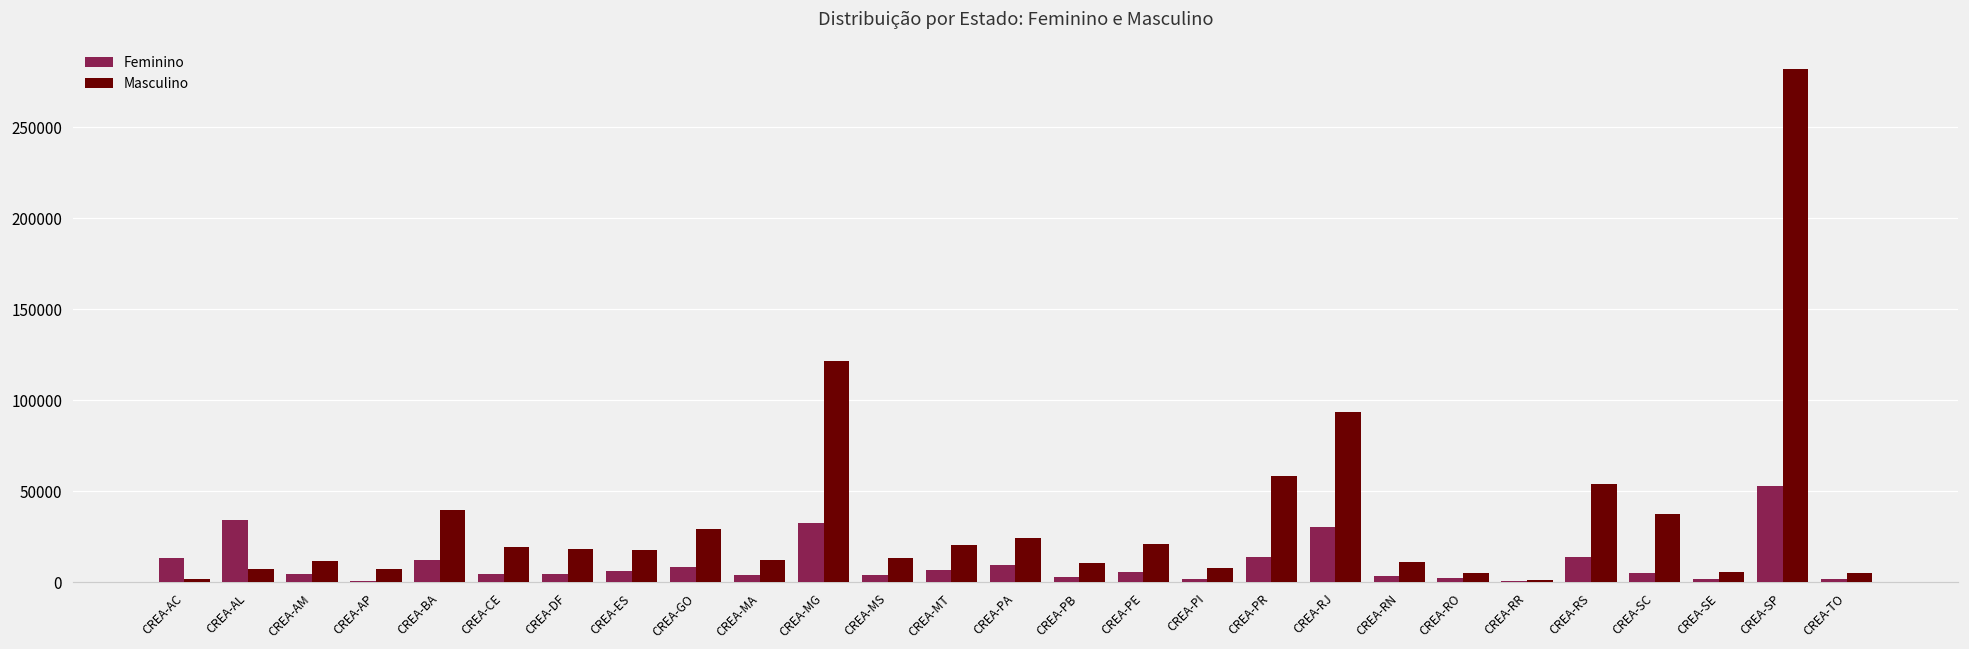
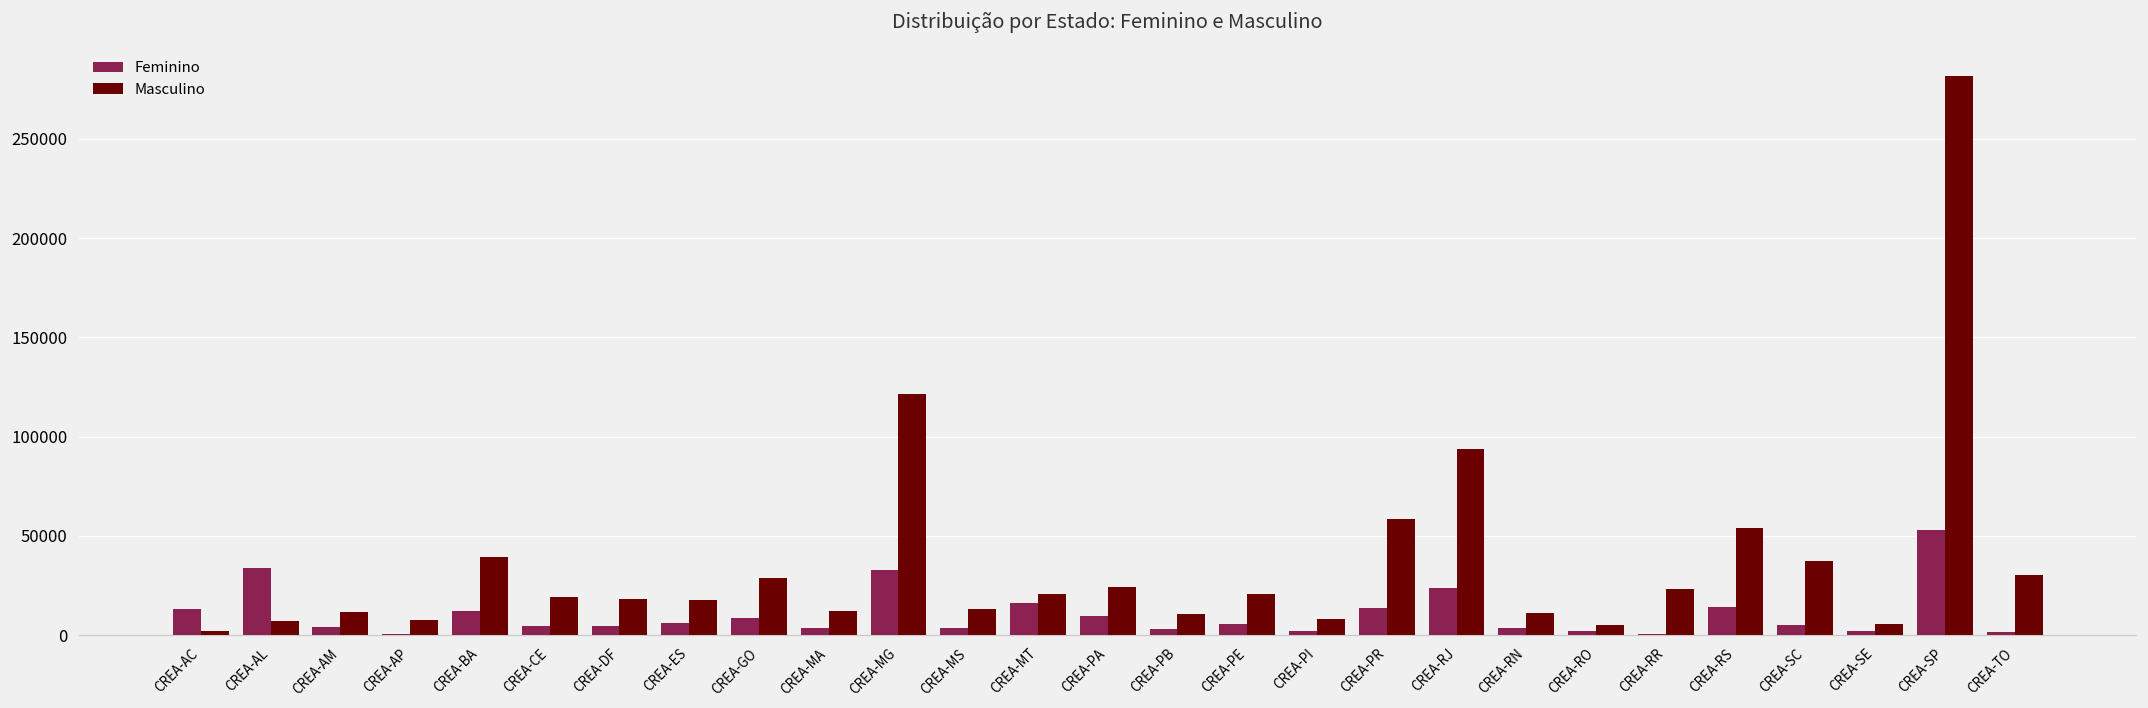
  {
    "Feminino": {
      "CREA-AC": 13000,
      "CREA-AL": 34000,
      "CREA-AM": 4000,
      "CREA-BA": 12000,
      "CREA-CE": 5000,
      "CREA-DF": 5000,
      "CREA-ES": 6000,
      "CREA-GO": 8000,
      "CREA-MA": 4000,
      "CREA-MG": 33000,
      "CREA-MS": 4000,
-     "CREA-MT": 7000,
+     "CREA-MT": 16000,
      "CREA-PA": 10000,
      "CREA-PB": 3000,
      "CREA-PE": 6000,
      "CREA-PI": 2000,
      "CREA-PR": 14000,
-     "CREA-RJ": 30000,
+     "CREA-RJ": 24000,
      "CREA-RN": 3000,
      "CREA-RO": 2000,
      "CREA-RS": 14000,
      "CREA-SC": 5000,
      "CREA-SE": 2000,
      "CREA-SP": 53000,
      "CREA-TO": 2000
    },
    "Masculino": {
      "CREA-AC": 2000,
      "CREA-AL": 7000,
      "CREA-AM": 12000,
      "CREA-AP": 7000,
      "CREA-BA": 39000,
      "CREA-CE": 19000,
      "CREA-DF": 18000,
      "CREA-ES": 18000,
      "CREA-GO": 29000,
      "CREA-MA": 12000,
      "CREA-MG": 122000,
      "CREA-MS": 13000,
      "CREA-MT": 20000,
      "CREA-PA": 24000,
      "CREA-PB": 10000,
      "CREA-PE": 21000,
      "CREA-PI": 8000,
      "CREA-PR": 58000,
      "CREA-RJ": 94000,
      "CREA-RN": 11000,
      "CREA-RO": 5000,
-     "CREA-RR": 1000,
+     "CREA-RR": 23000,
      "CREA-RS": 54000,
      "CREA-SC": 37000,
      "CREA-SE": 6000,
      "CREA-SP": 282000,
-     "CREA-TO": 5000
+     "CREA-TO": 30000
    }
  }
